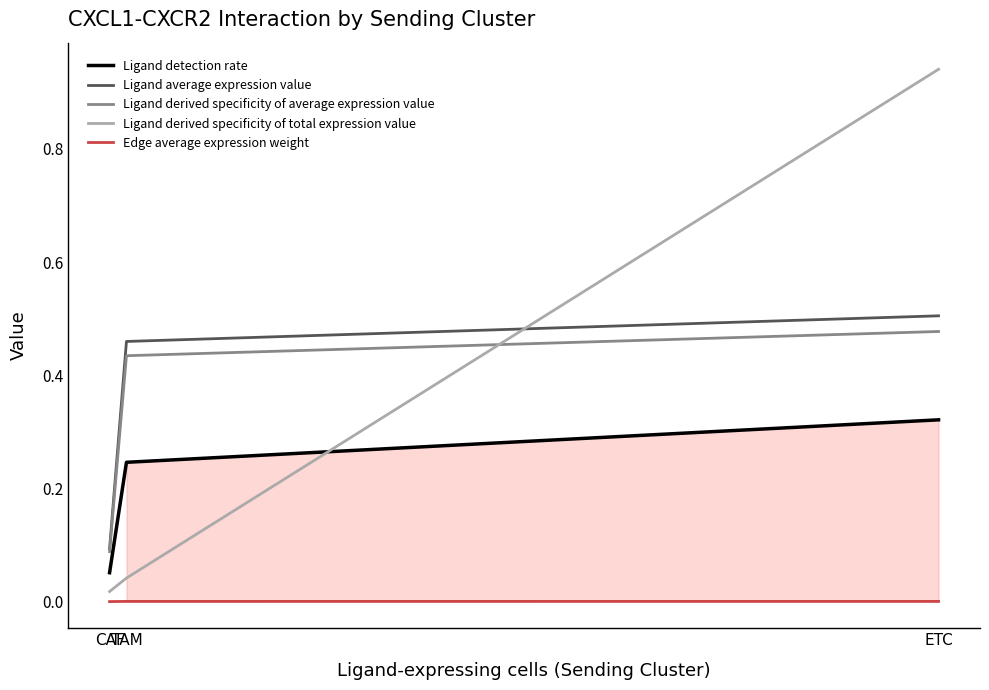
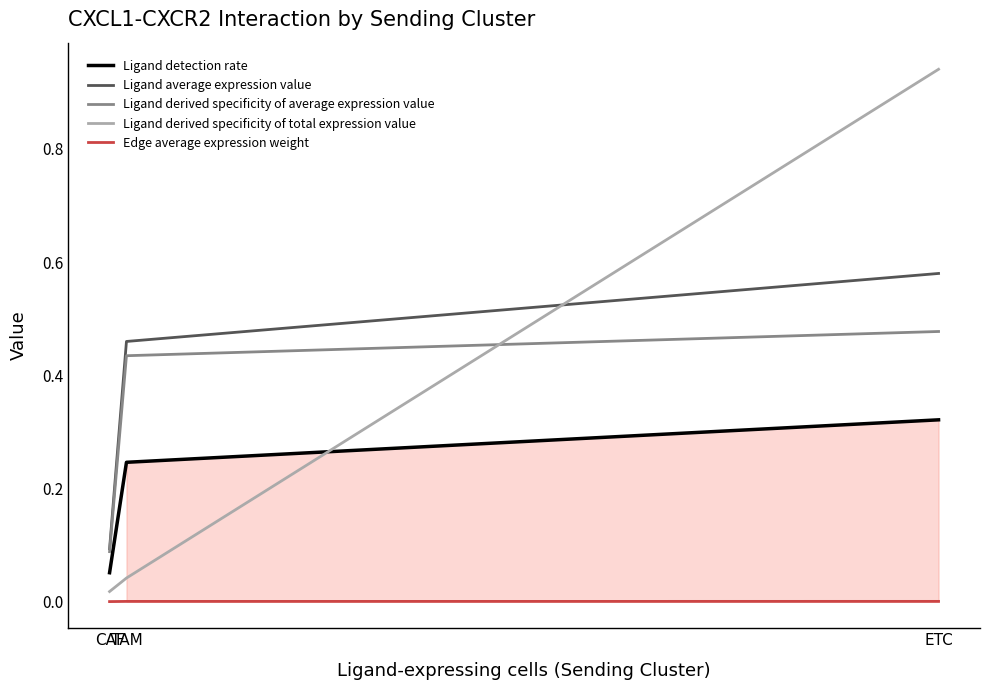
  {
    "Ligand average expression value": {
-     "ETC": 0.50
+     "ETC": 0.58
    },
    "Edge average expression weight": {
      "ETC": 0.00
    }
  }
